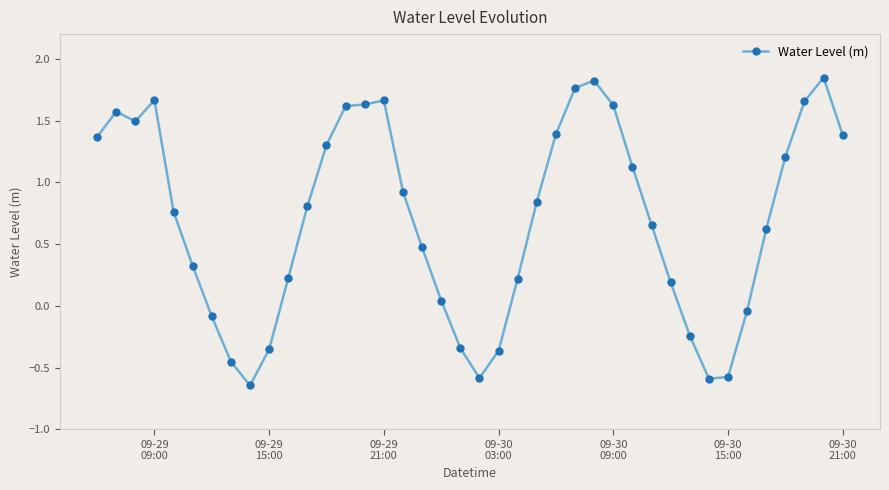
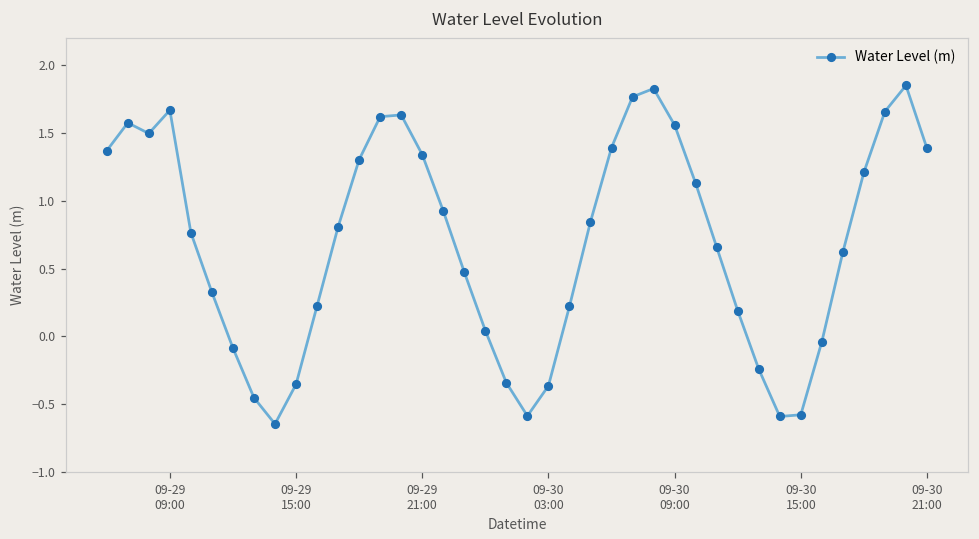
  {
    "09-29 09:00": 1.67,
    "09-29 15:00": -0.35,
-   "09-29 21:00": 1.66,
+   "09-29 21:00": 1.34,
    "09-30 03:00": -0.36,
-   "09-30 09:00": 1.62,
+   "09-30 09:00": 1.56,
    "09-30 15:00": -0.58,
    "09-30 21:00": 1.38
  }
